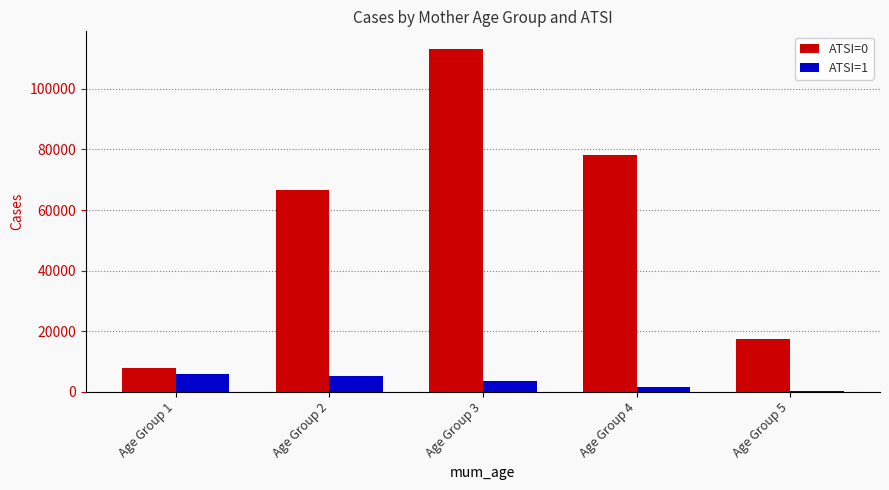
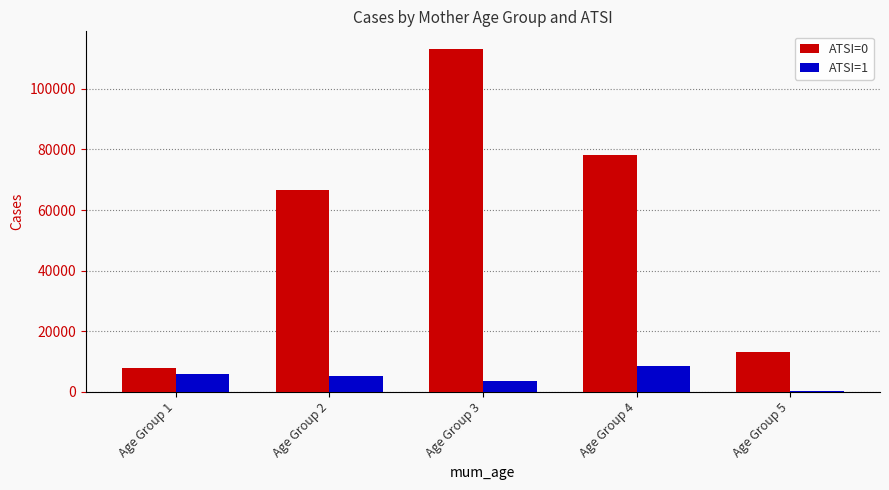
  {
    "ATSI=0": {
      "Age Group 1": 8000,
      "Age Group 2": 67000,
      "Age Group 3": 113000,
      "Age Group 4": 78000,
-     "Age Group 5": 17000
+     "Age Group 5": 13000
    },
    "ATSI=1": {
      "Age Group 1": 6000,
      "Age Group 2": 5000,
      "Age Group 3": 3000,
-     "Age Group 4": 1000
+     "Age Group 4": 9000
    }
  }
